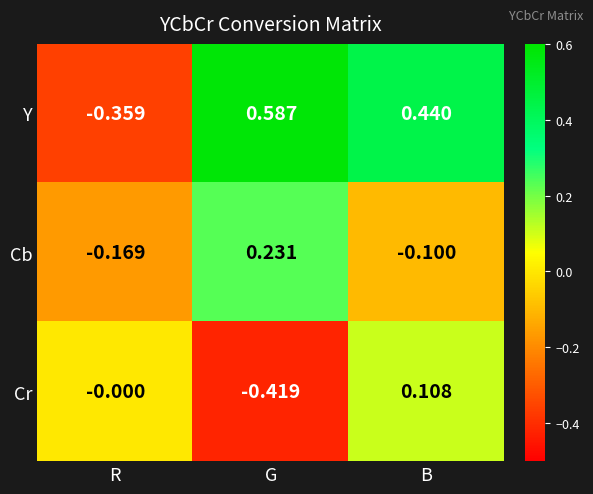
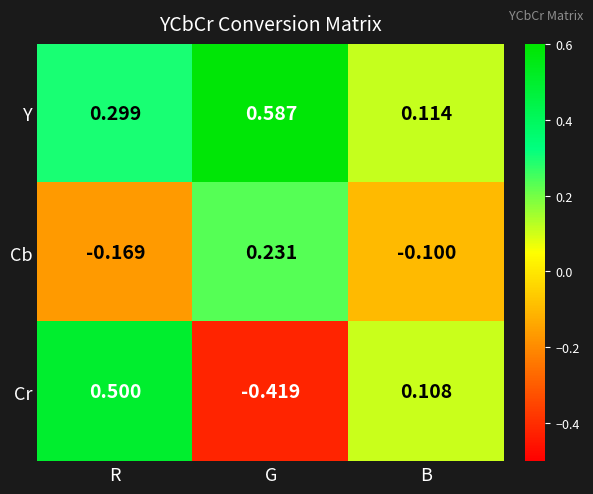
  {
    "Y": {
-     "R": -0.359,
+     "R": 0.299,
      "G": 0.587,
-     "B": 0.440
+     "B": 0.114
    },
    "Cb": {
      "R": -0.169,
      "G": 0.231,
      "B": -0.100
    },
    "Cr": {
-     "R": -0.000,
+     "R": 0.500,
      "G": -0.419,
      "B": 0.108
    }
  }
